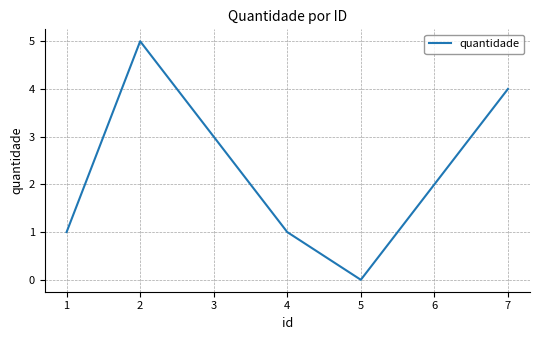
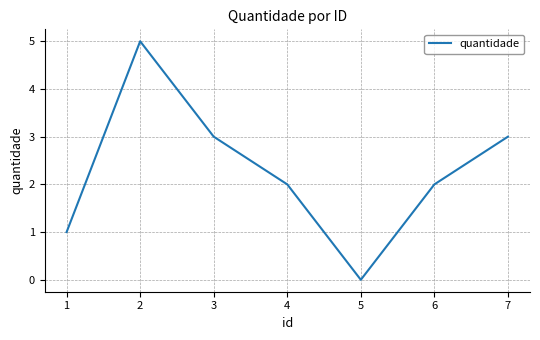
  {
    "1": 1,
    "2": 5,
    "3": 3,
-   "4": 1,
+   "4": 2,
    "5": 0,
    "6": 2,
-   "7": 4
+   "7": 3
  }
